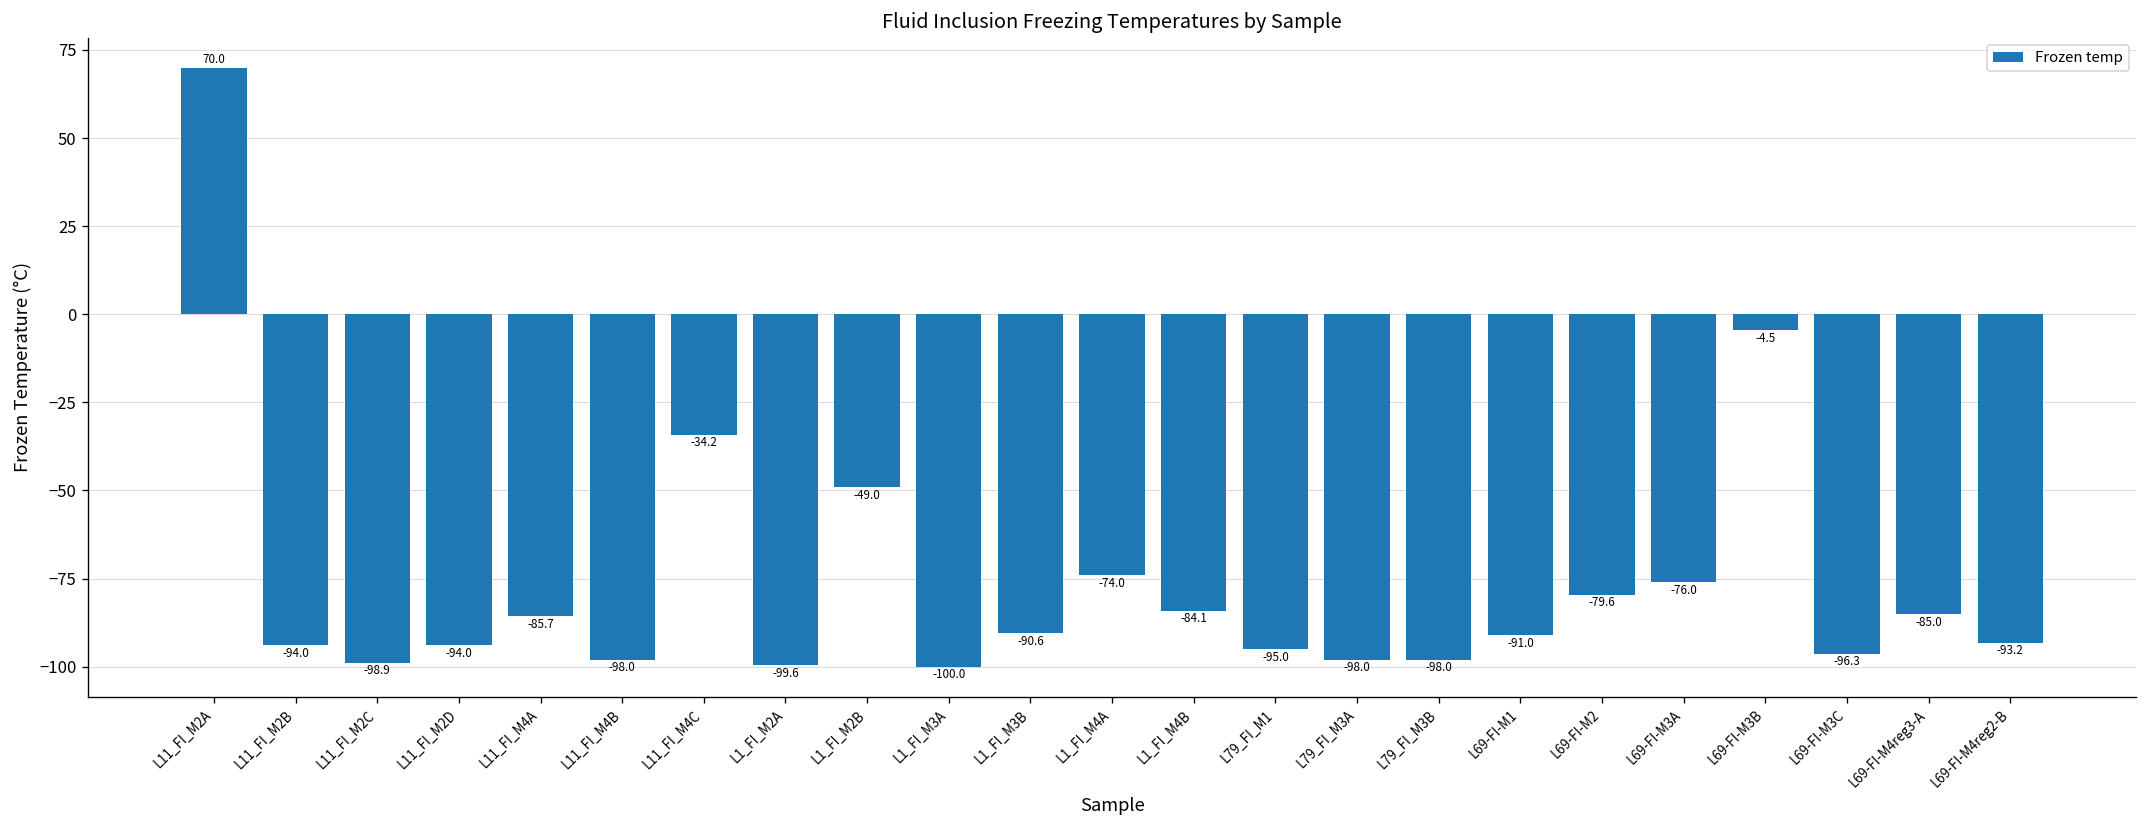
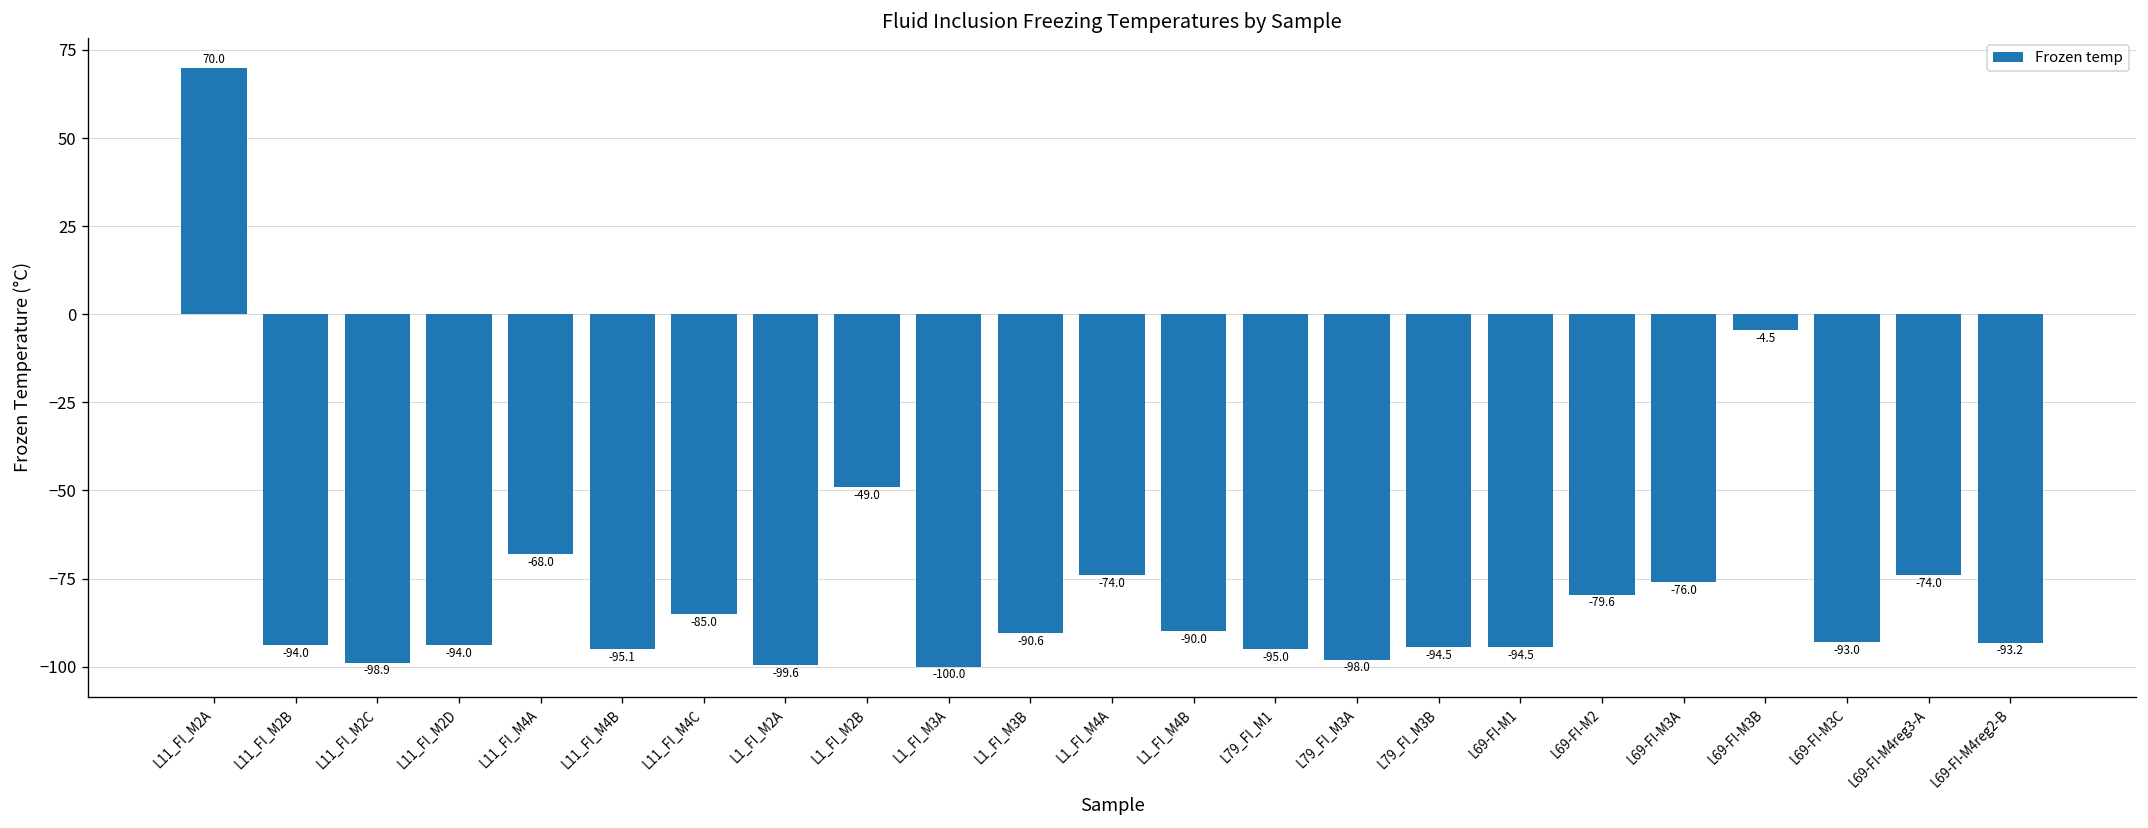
  {
    "L11_FI_M2A": 70.0,
    "L11_FI_M2B": -94.0,
    "L11_FI_M2C": -98.9,
    "L11_FI_M2D": -94.0,
-   "L11_FI_M4A": -85.7,
-   "L11_FI_M4B": -98.0,
-   "L11_FI_M4C": -34.2,
+   "L11_FI_M4A": -68.0,
+   "L11_FI_M4B": -95.1,
+   "L11_FI_M4C": -85.0,
    "L1_FI_M2A": -99.6,
    "L1_FI_M2B": -49.0,
    "L1_FI_M3A": -100.0,
    "L1_FI_M3B": -90.6,
    "L1_FI_M4A": -74.0,
-   "L1_FI_M4B": -84.1,
+   "L1_FI_M4B": -90.0,
    "L79_FI_M1": -95.0,
    "L79_FI_M3A": -98.0,
-   "L79_FI_M3B": -98.0,
-   "L69-FI-M1": -91.0,
+   "L79_FI_M3B": -94.5,
+   "L69-FI-M1": -94.5,
    "L69-FI-M2": -79.6,
    "L69-FI-M3A": -76.0,
    "L69-FI-M3B": -4.5,
-   "L69-FI-M3C": -96.3,
-   "L69-FI-M4reg3-A": -85.0,
+   "L69-FI-M3C": -93.0,
+   "L69-FI-M4reg3-A": -74.0,
    "L69-FI-M4reg2-B": -93.2
  }
